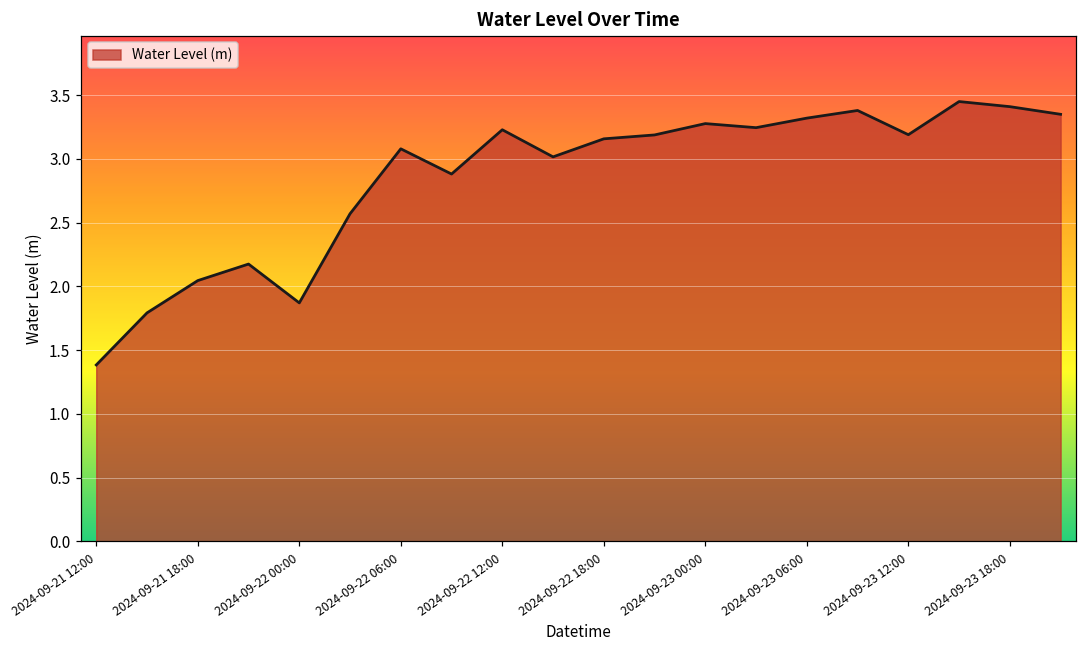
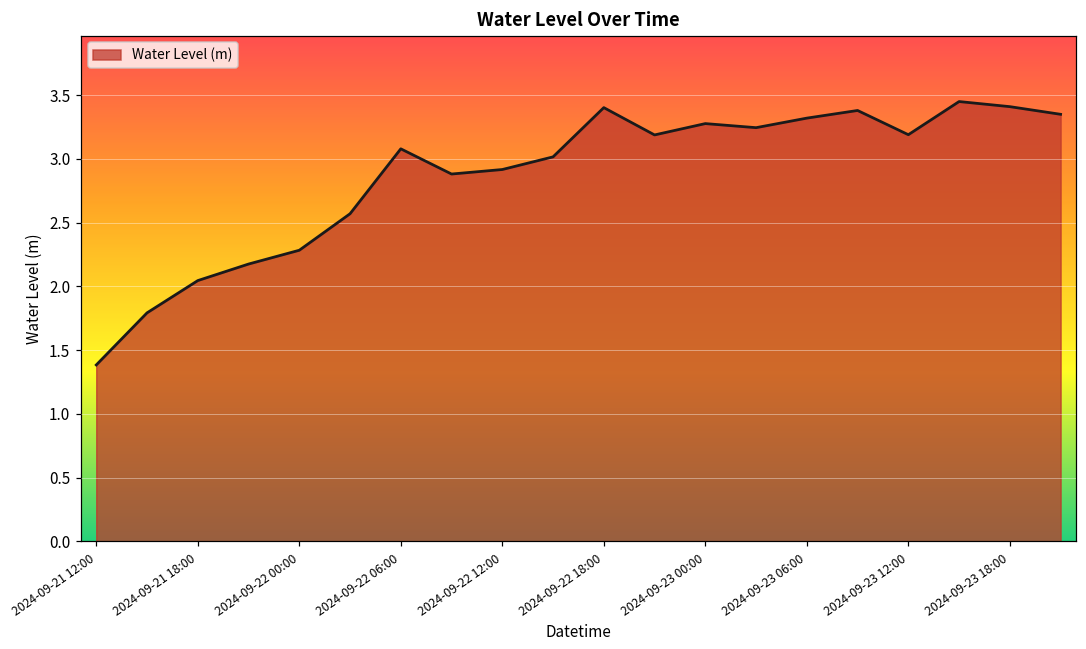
  {
    "2024-09-21 12:00": 1.38,
    "2024-09-21 18:00": 2.05,
-   "2024-09-22 00:00": 1.87,
+   "2024-09-22 00:00": 2.28,
    "2024-09-22 06:00": 3.08,
-   "2024-09-22 12:00": 3.23,
-   "2024-09-22 18:00": 3.16,
+   "2024-09-22 12:00": 2.92,
+   "2024-09-22 18:00": 3.40,
    "2024-09-23 00:00": 3.28,
    "2024-09-23 06:00": 3.32,
    "2024-09-23 12:00": 3.19,
    "2024-09-23 18:00": 3.41
  }
